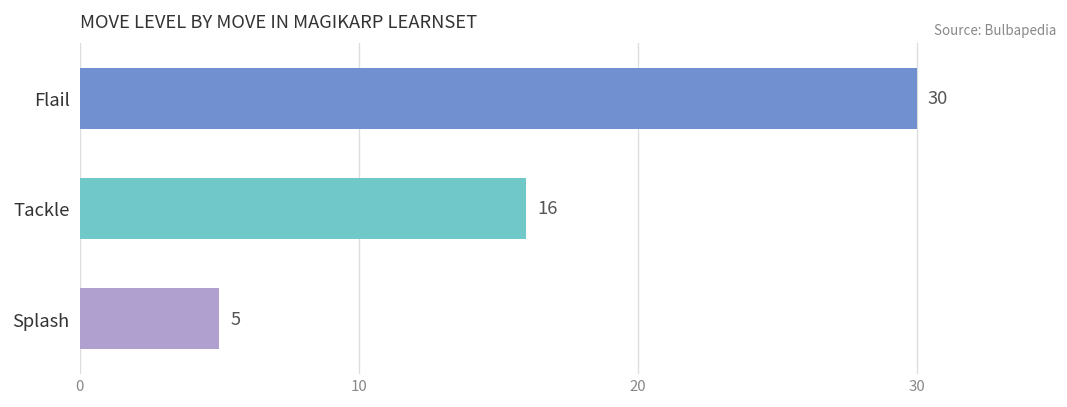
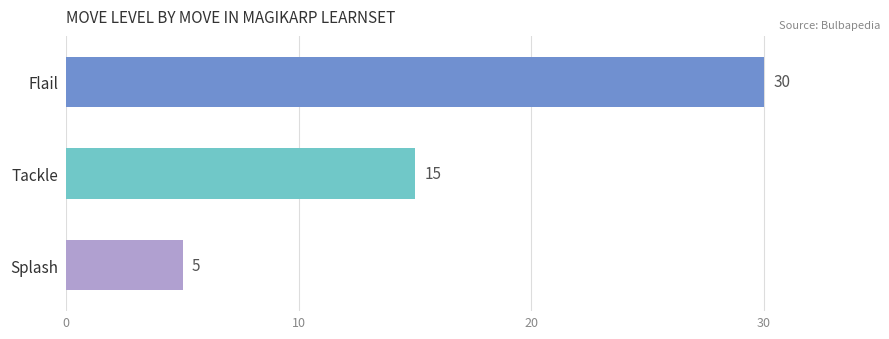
  {
    "Flail": 30,
-   "Tackle": 16,
+   "Tackle": 15,
    "Splash": 5
  }
